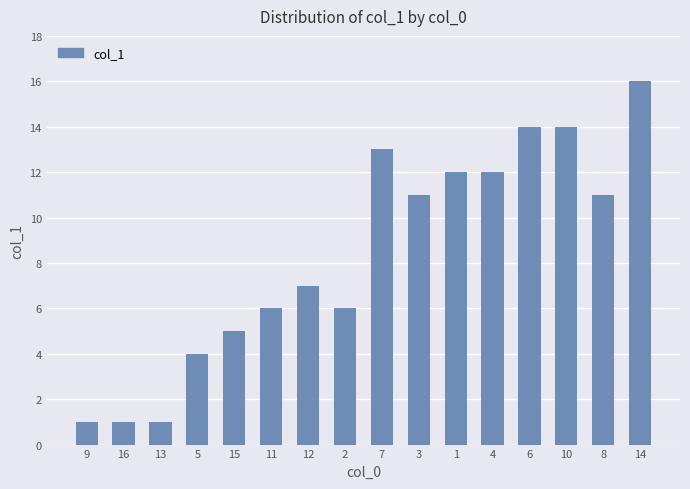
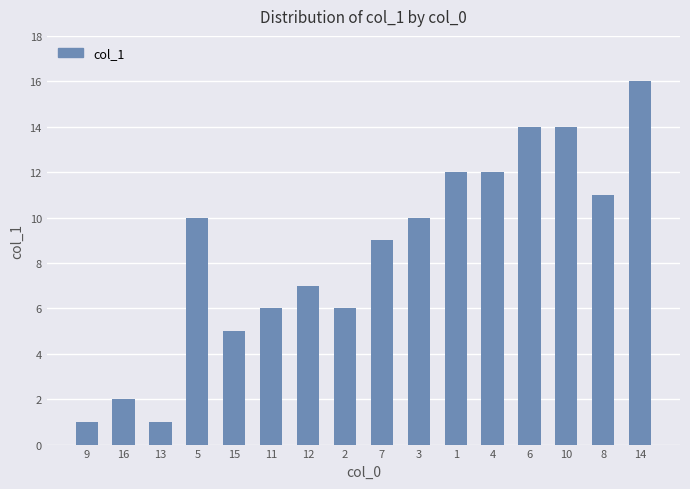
  {
    "9": 1,
-   "16": 1,
+   "16": 2,
    "13": 1,
-   "5": 4,
+   "5": 10,
    "15": 5,
    "11": 6,
    "12": 7,
    "2": 6,
-   "7": 13,
-   "3": 11,
+   "7": 9,
+   "3": 10,
    "1": 12,
    "4": 12,
    "6": 14,
    "10": 14,
    "8": 11,
    "14": 16
  }
